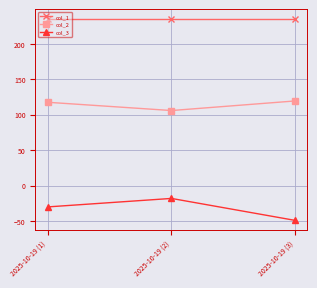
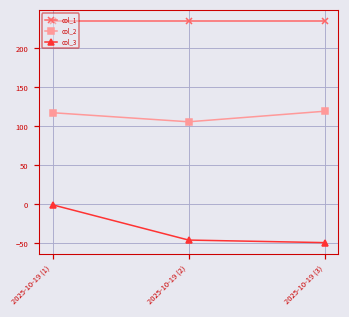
  {
    "col_1": {
      "2025-10-19 (2)": 230,
      "2025-10-19 (3)": 230
    },
    "col_2": {
      "2025-10-19 (1)": 120,
      "2025-10-19 (2)": 110,
      "2025-10-19 (3)": 120
    },
    "col_3": {
-     "2025-10-19 (1)": -30,
-     "2025-10-19 (2)": -20,
+     "2025-10-19 (1)": 0,
+     "2025-10-19 (2)": -50,
      "2025-10-19 (3)": -50
    }
  }
